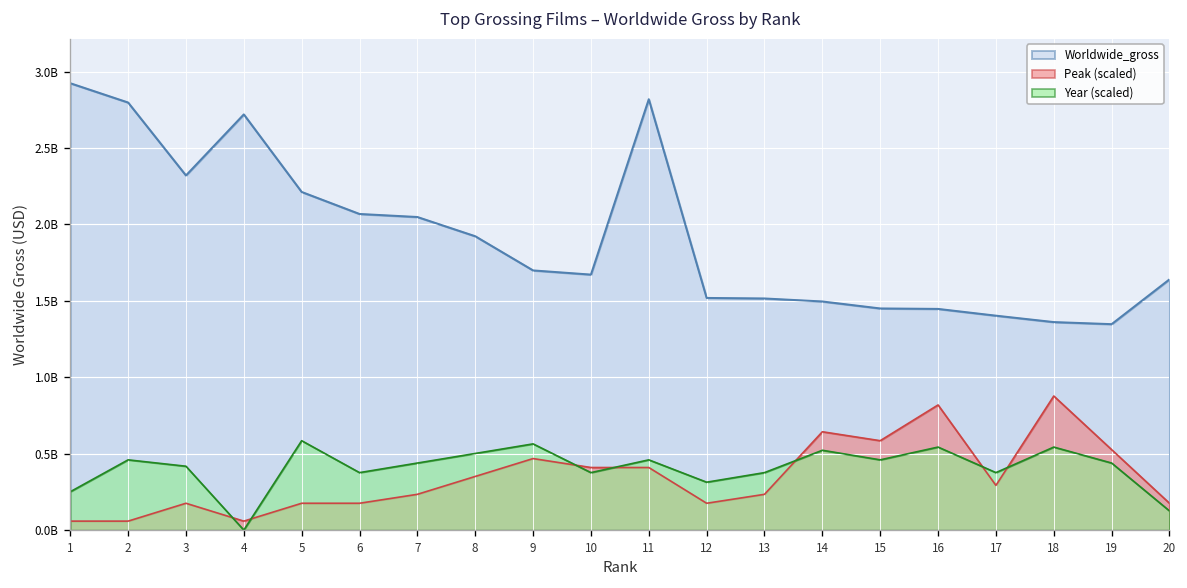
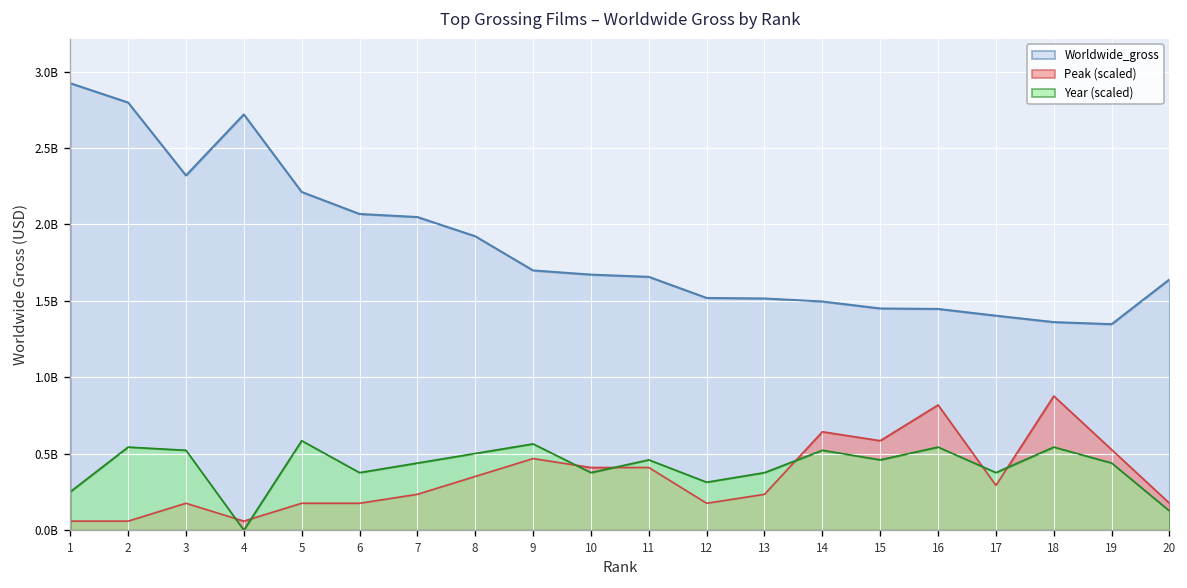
  {
    "Worldwide_gross": {
      "1": 2920000000,
      "2": 2800000000,
      "3": 2320000000,
      "4": 2720000000,
      "5": 2210000000,
      "6": 2070000000,
      "7": 2050000000,
      "8": 1920000000,
      "9": 1700000000,
      "10": 1670000000,
-     "11": 2820000000,
+     "11": 1660000000,
      "12": 1520000000,
      "13": 1520000000,
      "14": 1500000000,
      "15": 1450000000,
      "16": 1450000000,
      "17": 1400000000,
      "18": 1360000000,
      "19": 1350000000,
      "20": 1640000000
    },
    "Peak (scaled)": {
      "1": 60000000,
      "2": 60000000,
      "3": 180000000,
      "4": 60000000,
      "5": 180000000,
      "6": 180000000,
      "7": 230000000,
      "8": 350000000,
      "9": 470000000,
      "10": 410000000,
      "11": 410000000,
      "12": 180000000,
      "13": 230000000,
      "14": 640000000,
      "15": 580000000,
      "16": 820000000,
      "17": 290000000,
      "18": 880000000,
      "19": 530000000,
      "20": 180000000
    },
    "Year (scaled)": {
      "1": 250000000,
-     "2": 460000000,
-     "3": 420000000,
+     "2": 540000000,
+     "3": 520000000,
      "4": 0,
      "5": 580000000,
      "6": 380000000,
      "7": 440000000,
      "8": 500000000,
      "9": 560000000,
      "10": 380000000,
      "11": 460000000,
      "12": 310000000,
      "13": 380000000,
      "14": 520000000,
      "15": 460000000,
      "16": 540000000,
      "17": 380000000,
      "18": 540000000,
      "19": 440000000,
      "20": 130000000
    }
  }
